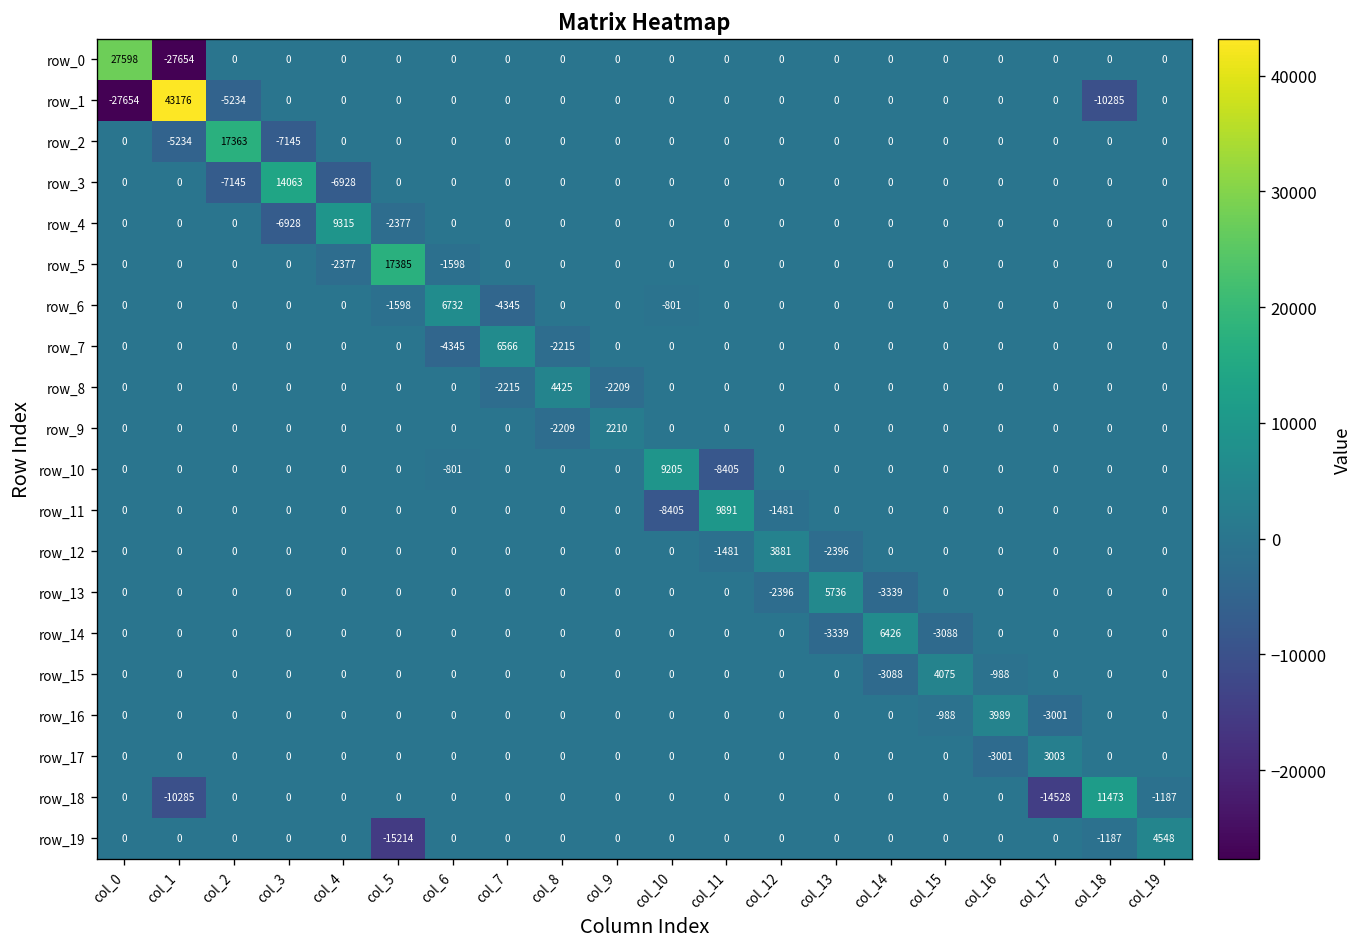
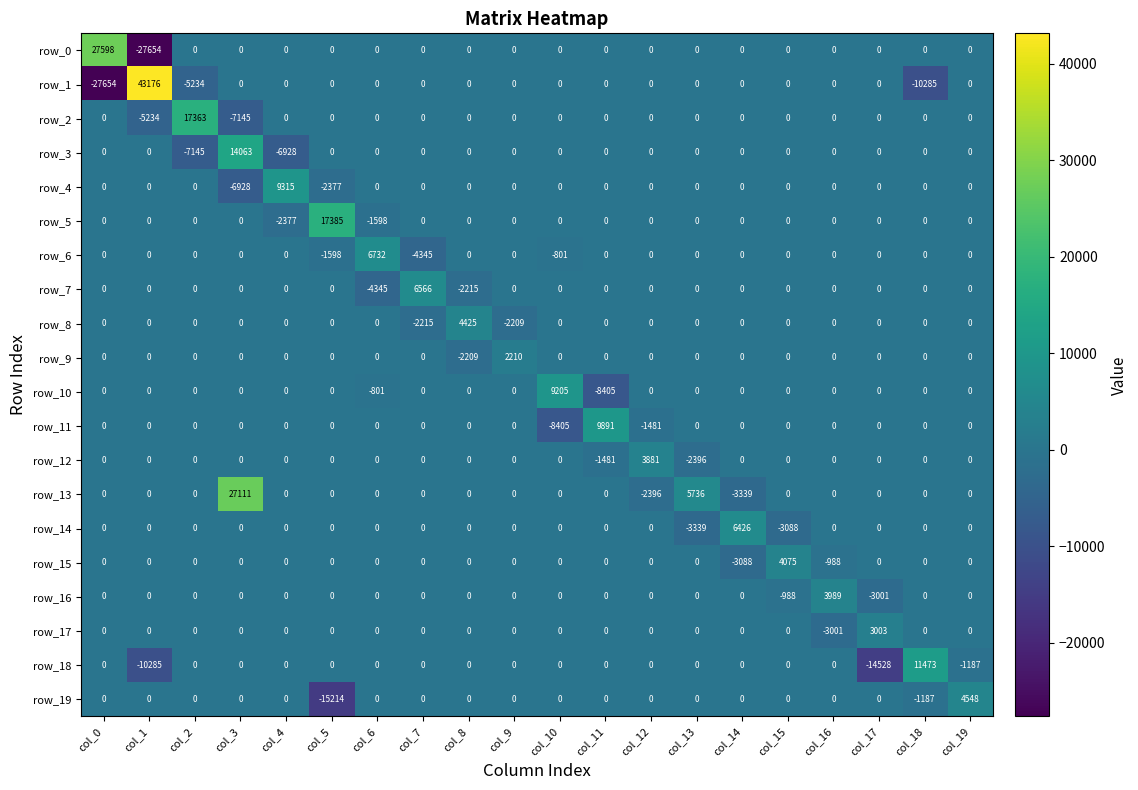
  {
    "row_13": {
      "col_0": 0,
      "col_1": 0,
      "col_2": 0,
-     "col_3": 0,
+     "col_3": 27111,
      "col_4": 0,
      "col_5": 0,
      "col_6": 0,
      "col_7": 0,
      "col_8": 0,
      "col_9": 0,
      "col_10": 0,
      "col_11": 0,
      "col_12": -2396,
      "col_13": 5736,
      "col_14": -3339,
      "col_15": 0,
      "col_16": 0,
      "col_17": 0,
      "col_18": 0,
      "col_19": 0
    }
  }
